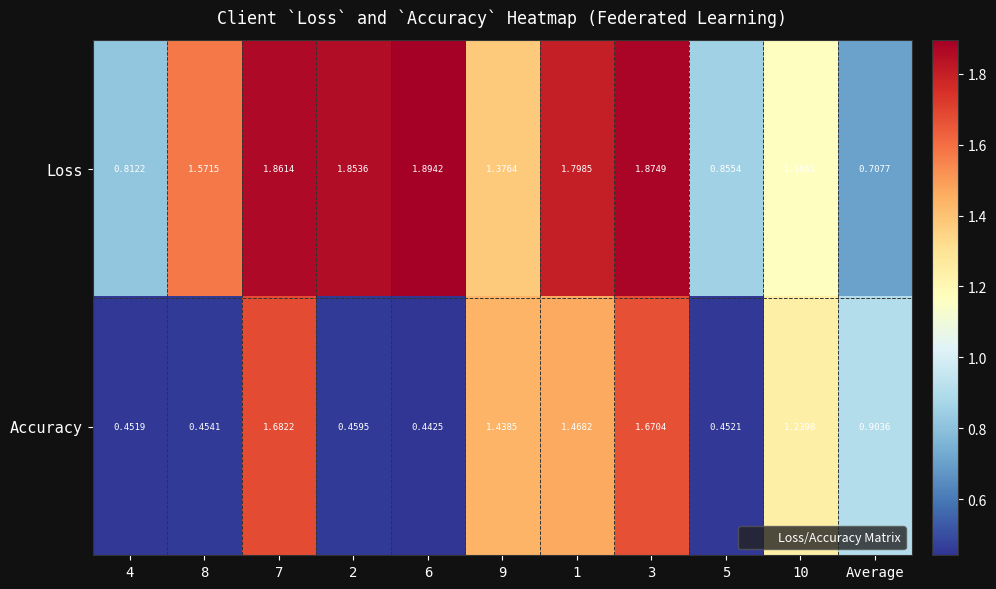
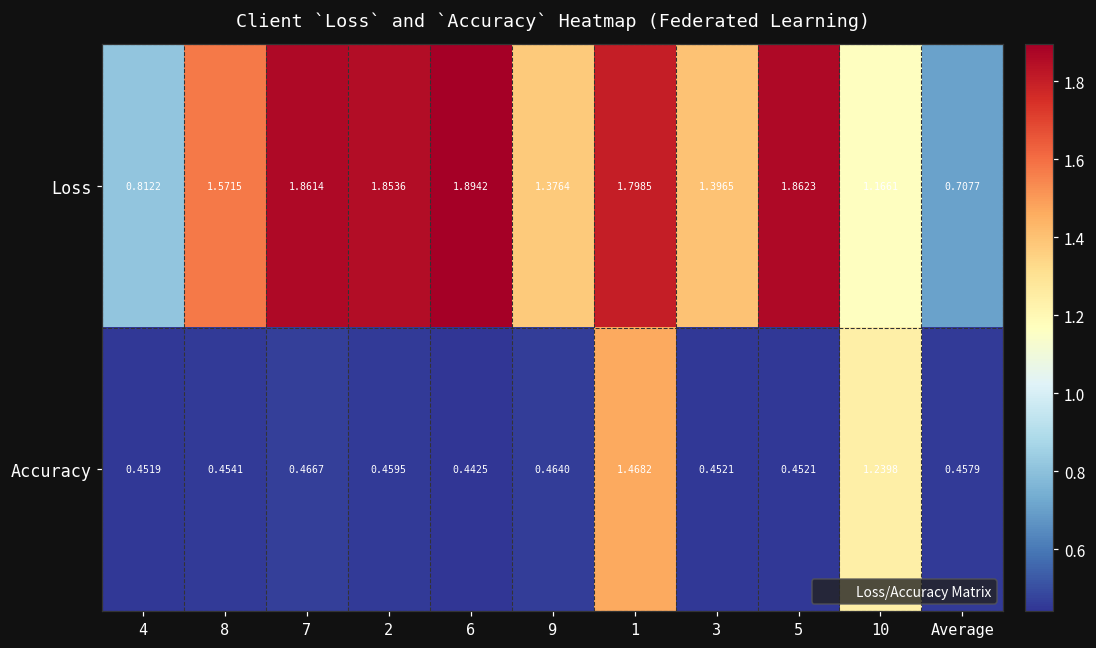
  {
    "Loss": {
      "4": 0.8122,
      "8": 1.5715,
      "7": 1.8614,
      "2": 1.8536,
      "6": 1.8942,
      "9": 1.3764,
      "1": 1.7985,
-     "3": 1.8749,
-     "5": 0.8554,
+     "3": 1.3965,
+     "5": 1.8623,
      "10": 1.1661,
      "Average": 0.7077
    },
    "Accuracy": {
      "4": 0.4519,
      "8": 0.4541,
-     "7": 1.6822,
+     "7": 0.4667,
      "2": 0.4595,
      "6": 0.4425,
-     "9": 1.4385,
+     "9": 0.4640,
      "1": 1.4682,
-     "3": 1.6704,
+     "3": 0.4521,
      "5": 0.4521,
      "10": 1.2398,
-     "Average": 0.9036
+     "Average": 0.4579
    }
  }
